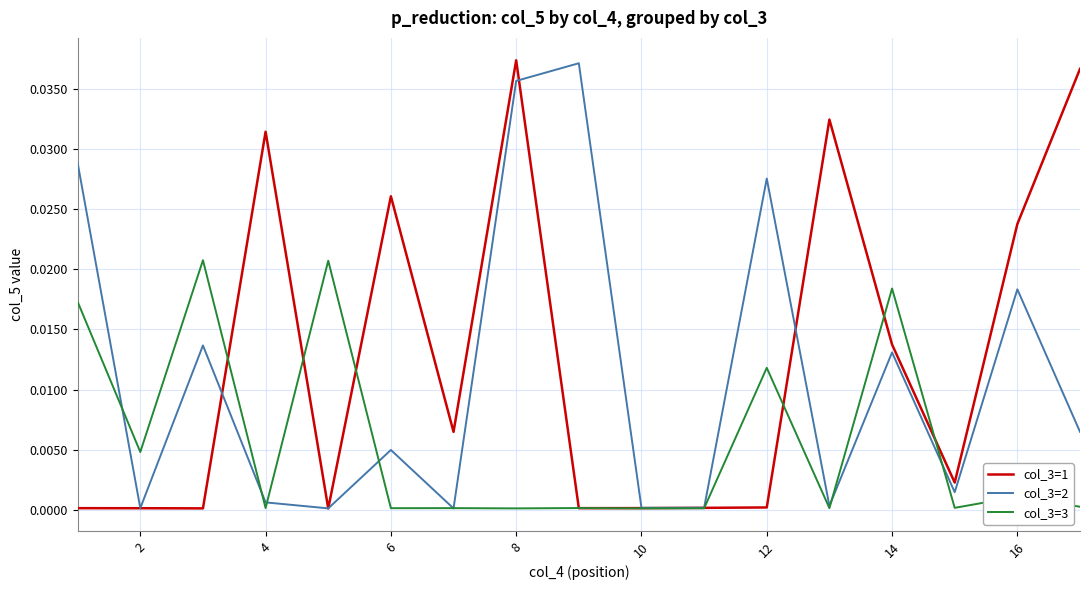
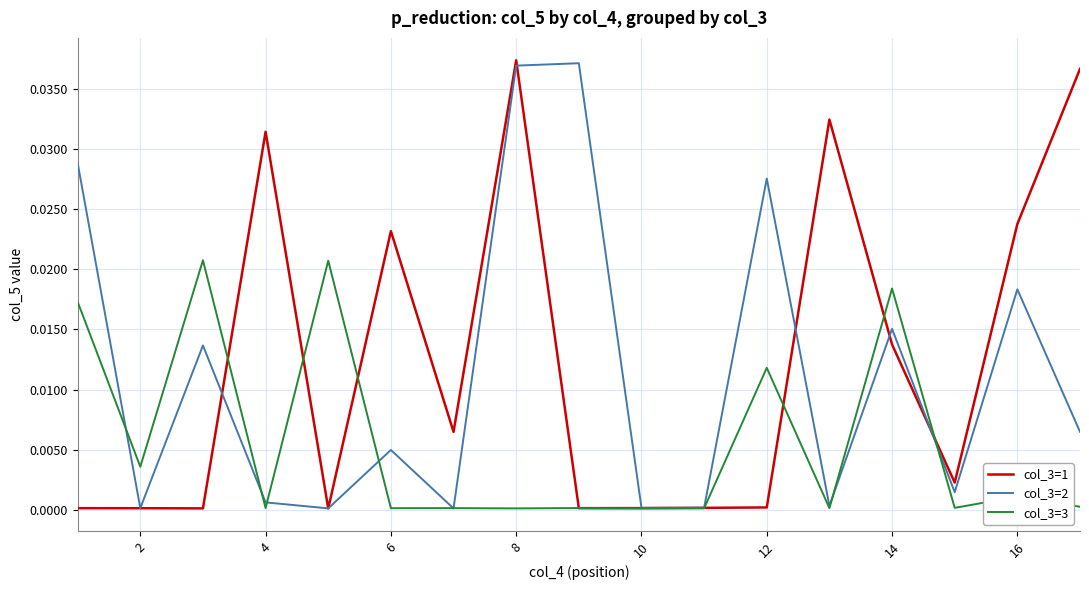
  {
    "col_3=1": {
      "4": 0.0314,
-     "6": 0.0261,
+     "6": 0.0232,
      "8": 0.0374,
      "12": 0.0002,
      "14": 0.0138,
      "16": 0.0238
    },
    "col_3=2": {
      "4": 0.0006,
      "6": 0.0050,
-     "8": 0.0357,
+     "8": 0.0369,
      "12": 0.0275,
-     "14": 0.0131,
+     "14": 0.0150,
      "16": 0.0183
    },
    "col_3=3": {
-     "2": 0.0048,
+     "2": 0.0036,
      "4": 0.0002,
      "6": 0.0001,
      "8": 0.0001,
      "12": 0.0118,
      "14": 0.0184
    }
  }
